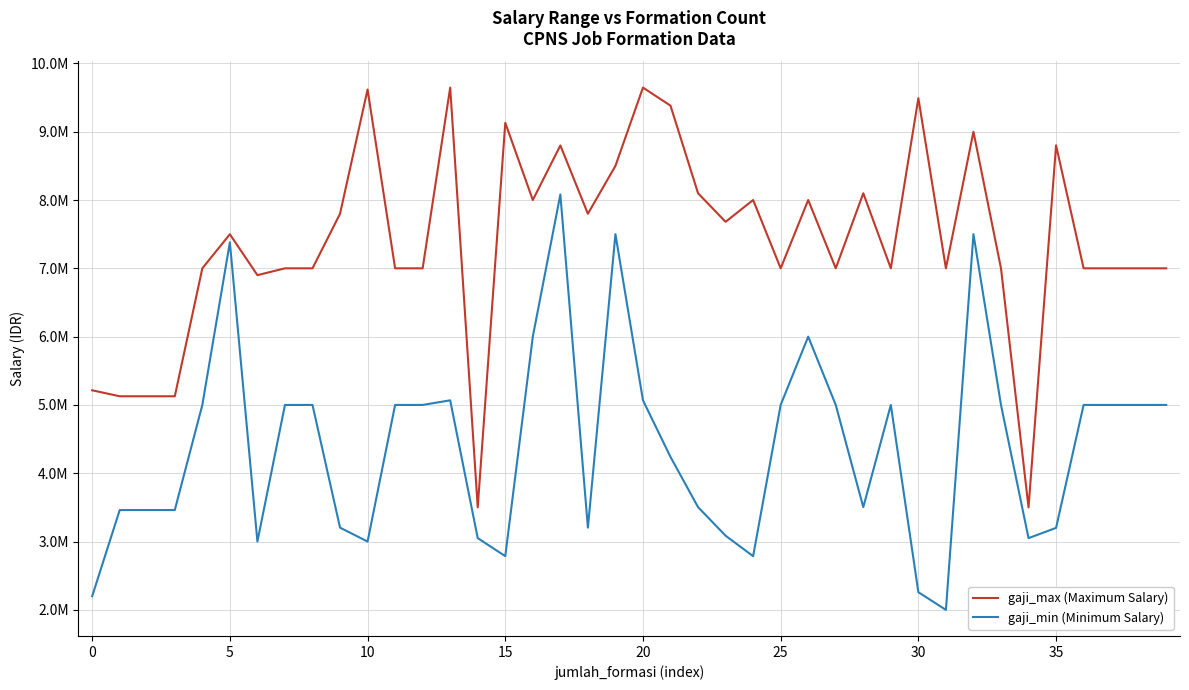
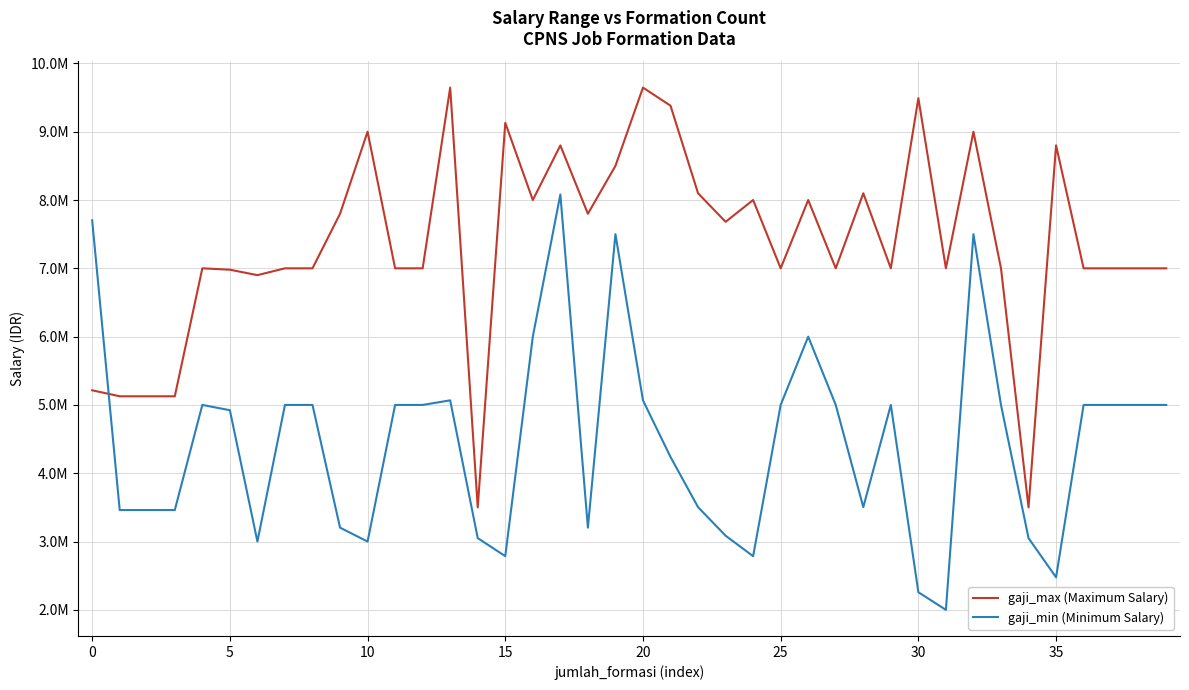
  {
    "gaji_max (Maximum Salary)": {
      "0": 5200000,
-     "5": 7500000,
-     "10": 9600000,
+     "5": 7000000,
+     "10": 9000000,
      "15": 9100000,
      "20": 9600000,
      "25": 7000000,
      "30": 9500000,
      "35": 8800000
    },
    "gaji_min (Minimum Salary)": {
-     "0": 2200000,
-     "5": 7400000,
+     "0": 7700000,
+     "5": 4900000,
      "10": 3000000,
      "15": 2800000,
      "20": 5100000,
      "25": 5000000,
      "30": 2300000,
-     "35": 3200000
+     "35": 2500000
    }
  }
